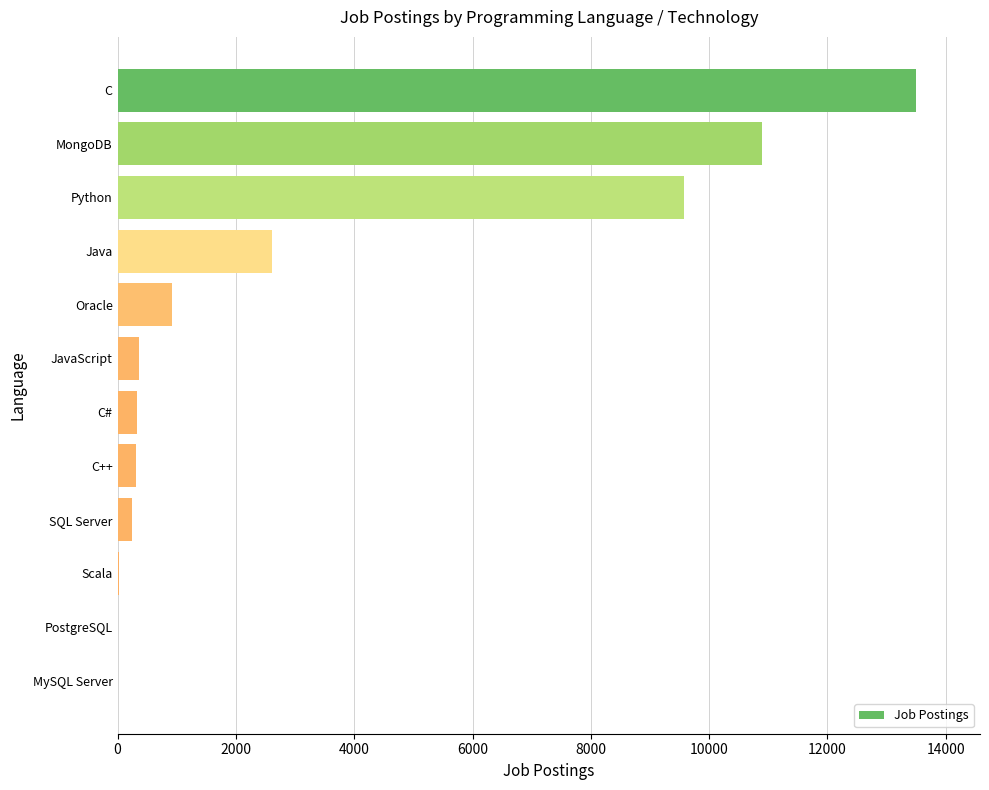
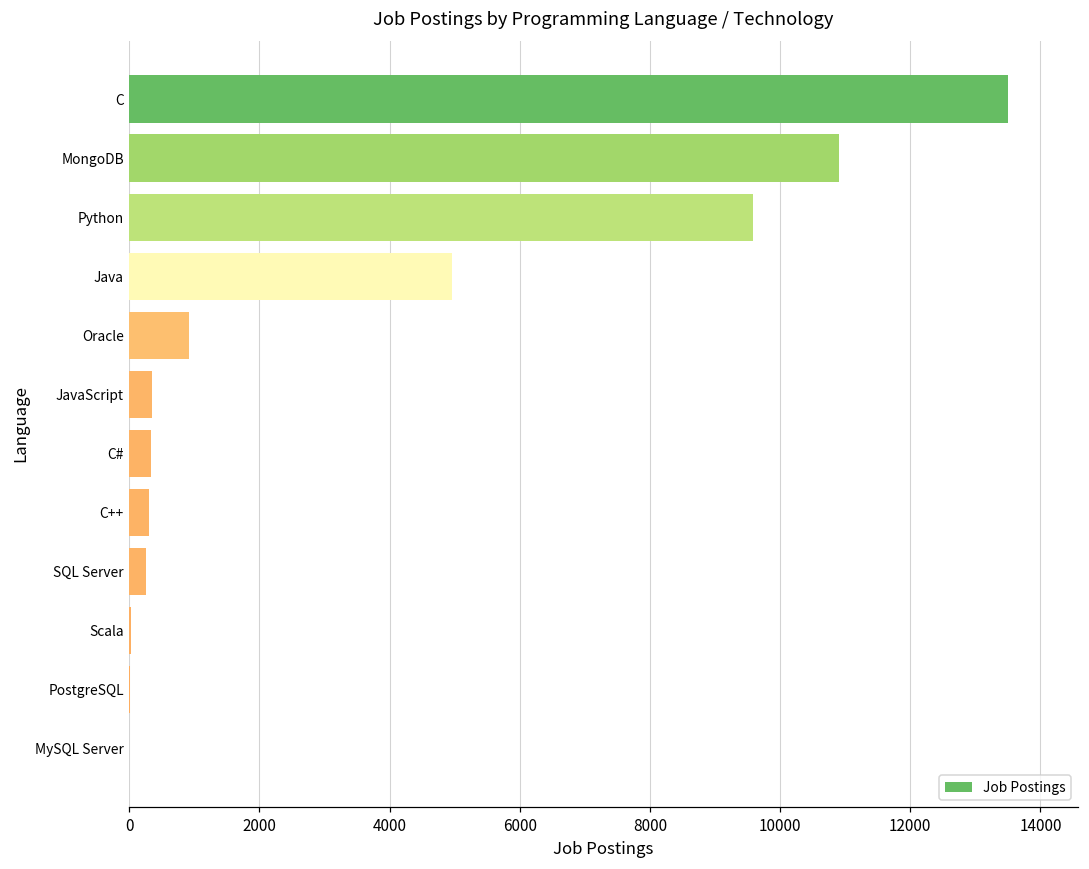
  {
    "C": 13500,
    "MongoDB": 10900,
    "Python": 9600,
-   "Java": 2600,
+   "Java": 5000,
    "Oracle": 900,
    "JavaScript": 400,
    "C#": 300,
    "C++": 300,
    "SQL Server": 300,
    "MySQL Server": 0
  }
